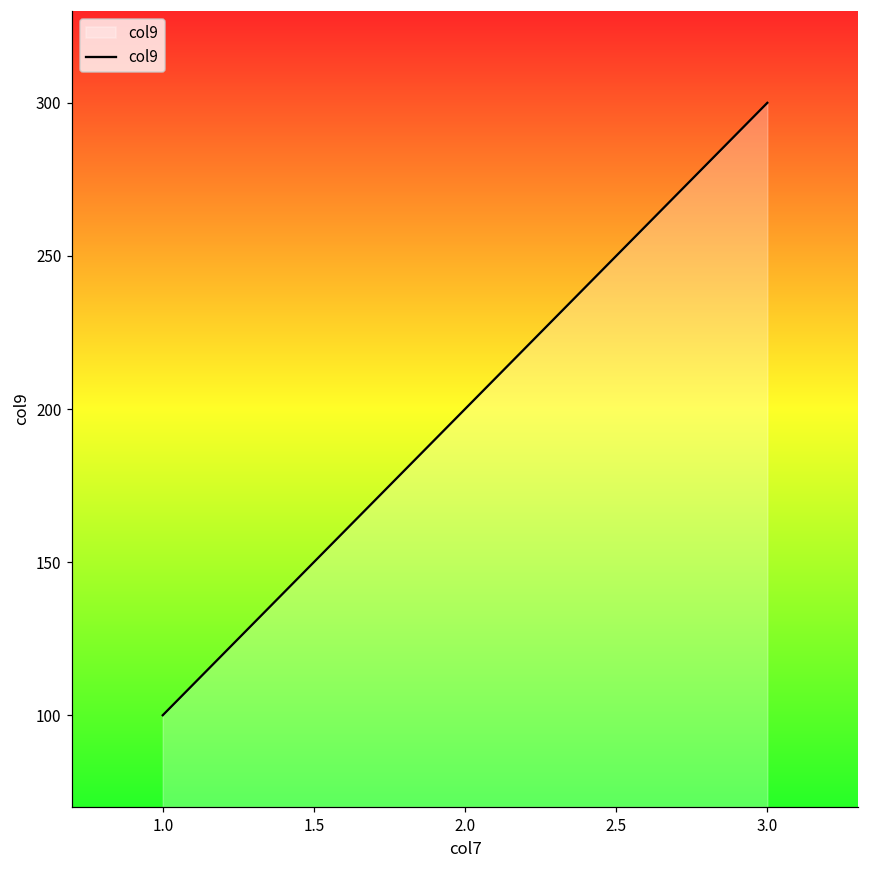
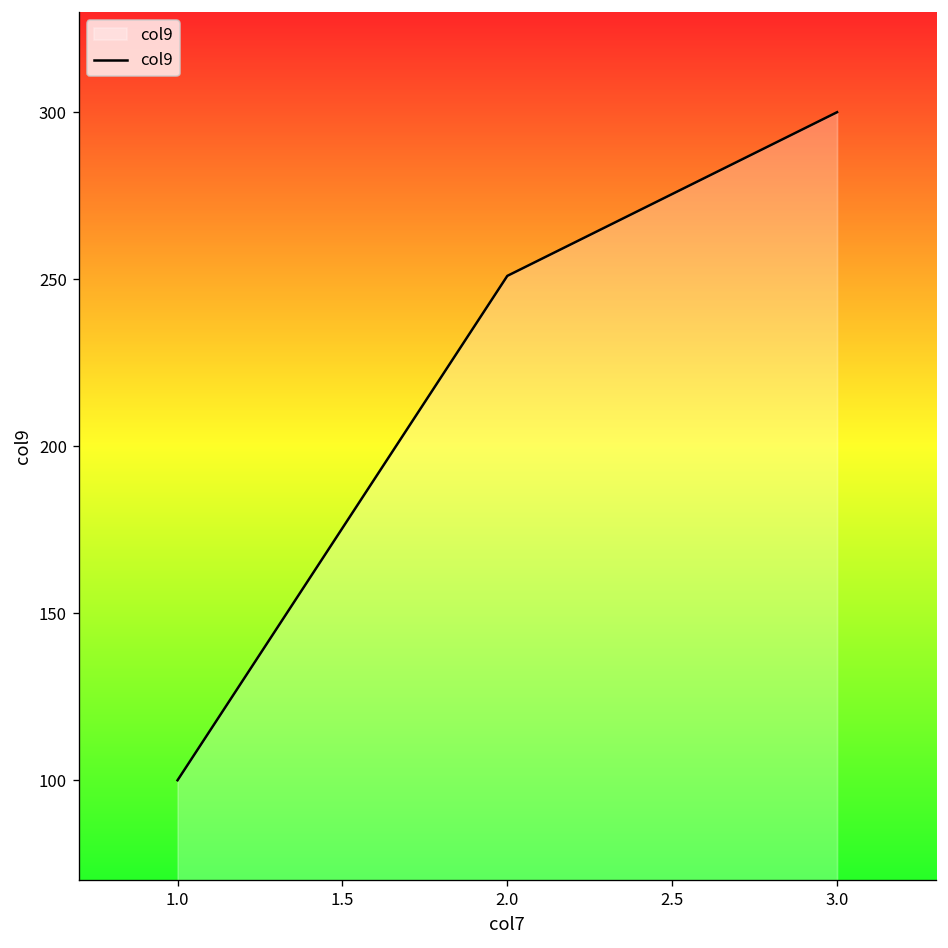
  {
    "1.0": 100,
-   "2.0": 200,
+   "2.0": 251,
    "3.0": 300
  }
